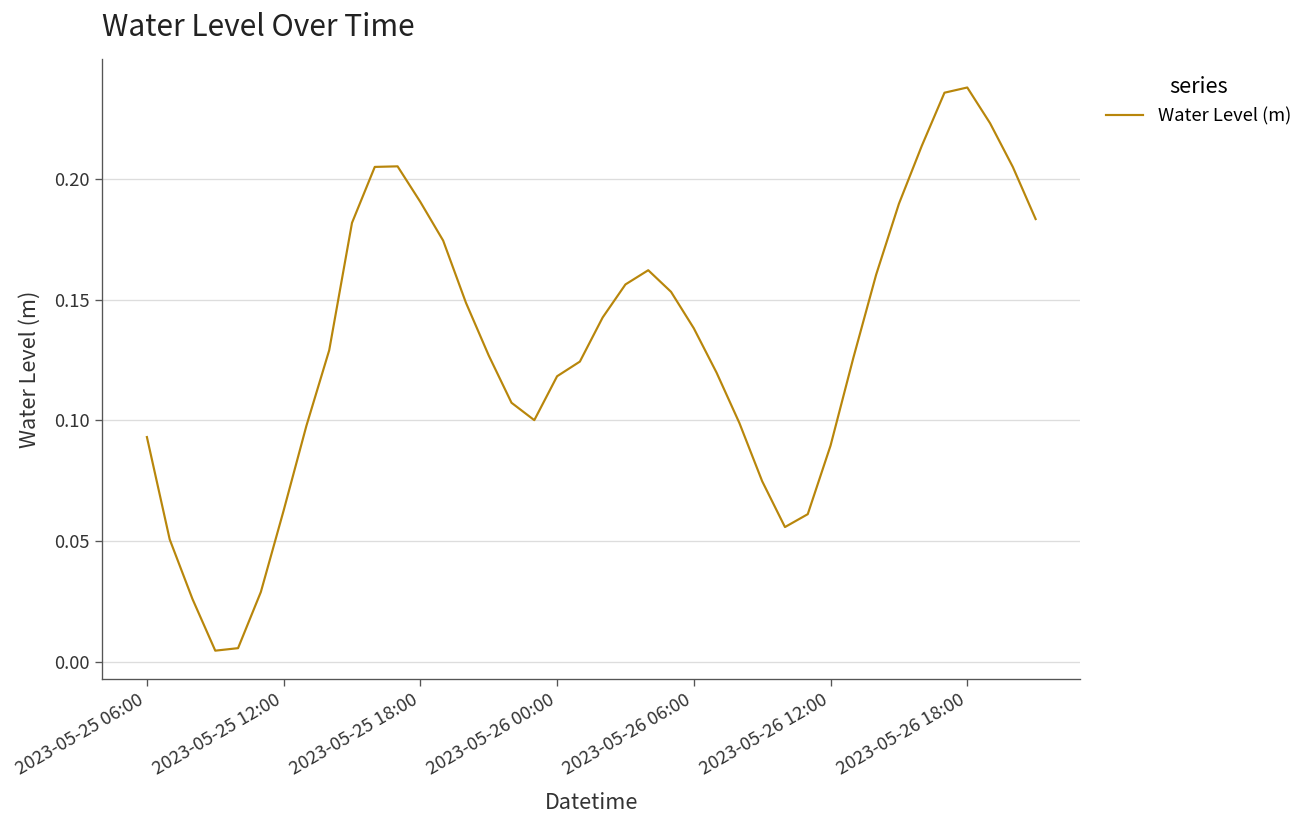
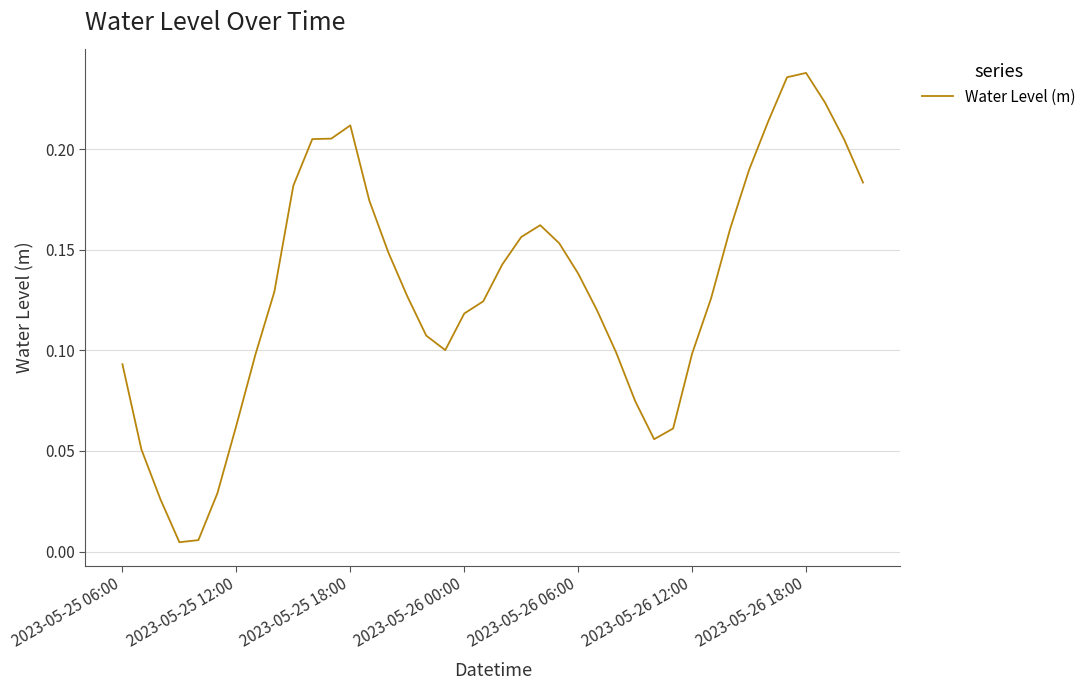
  {
    "2023-05-25 06:00": 0.093,
    "2023-05-25 12:00": 0.063,
-   "2023-05-25 18:00": 0.191,
+   "2023-05-25 18:00": 0.212,
    "2023-05-26 00:00": 0.118,
    "2023-05-26 06:00": 0.138,
-   "2023-05-26 12:00": 0.090,
+   "2023-05-26 12:00": 0.098,
    "2023-05-26 18:00": 0.238
  }
